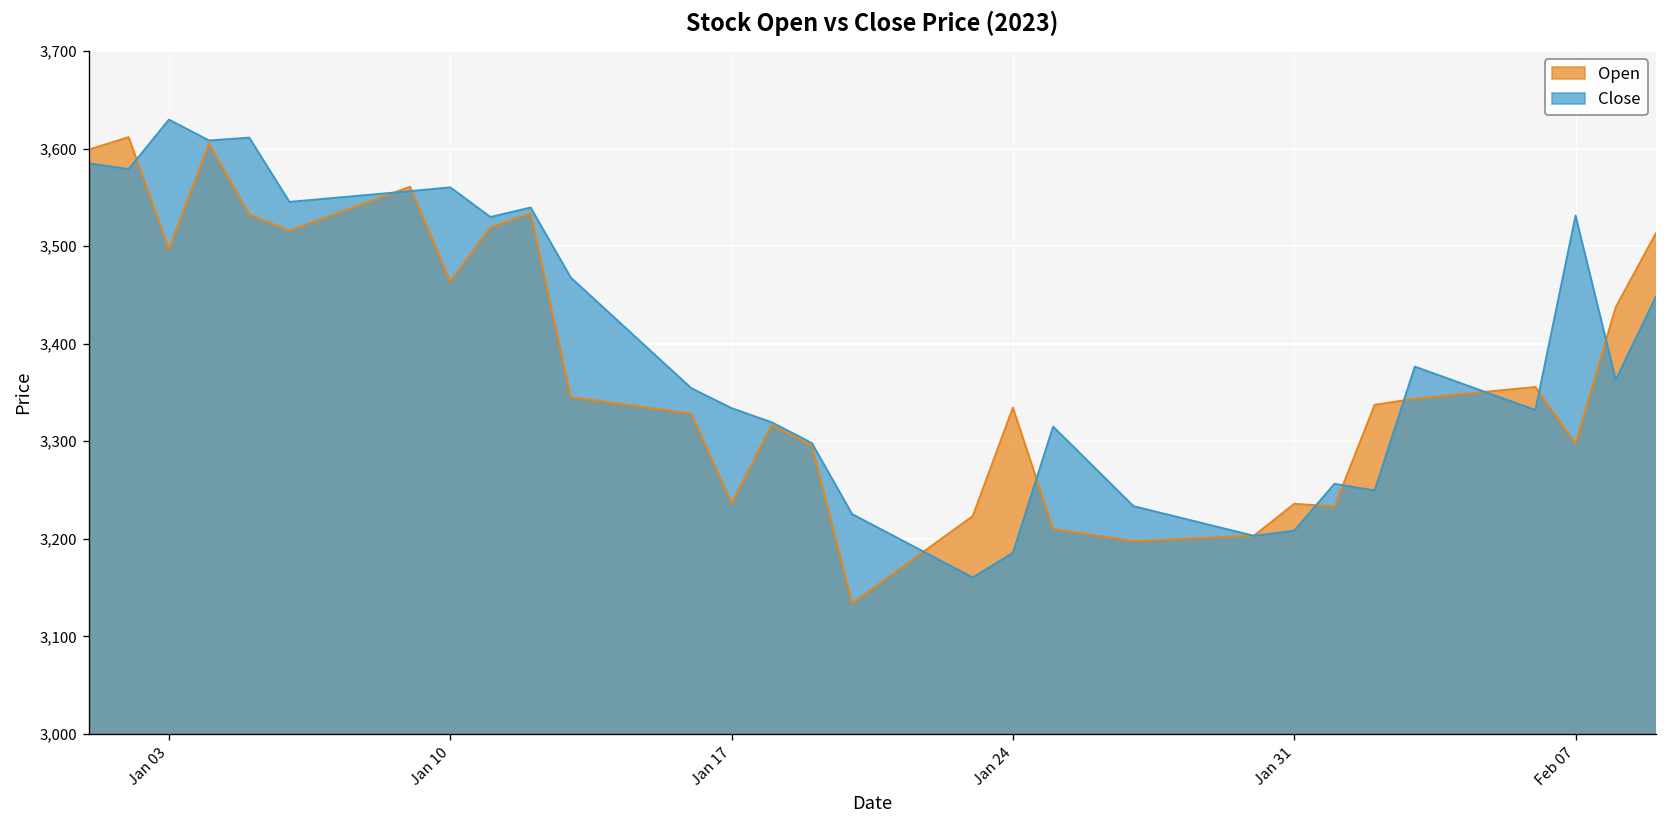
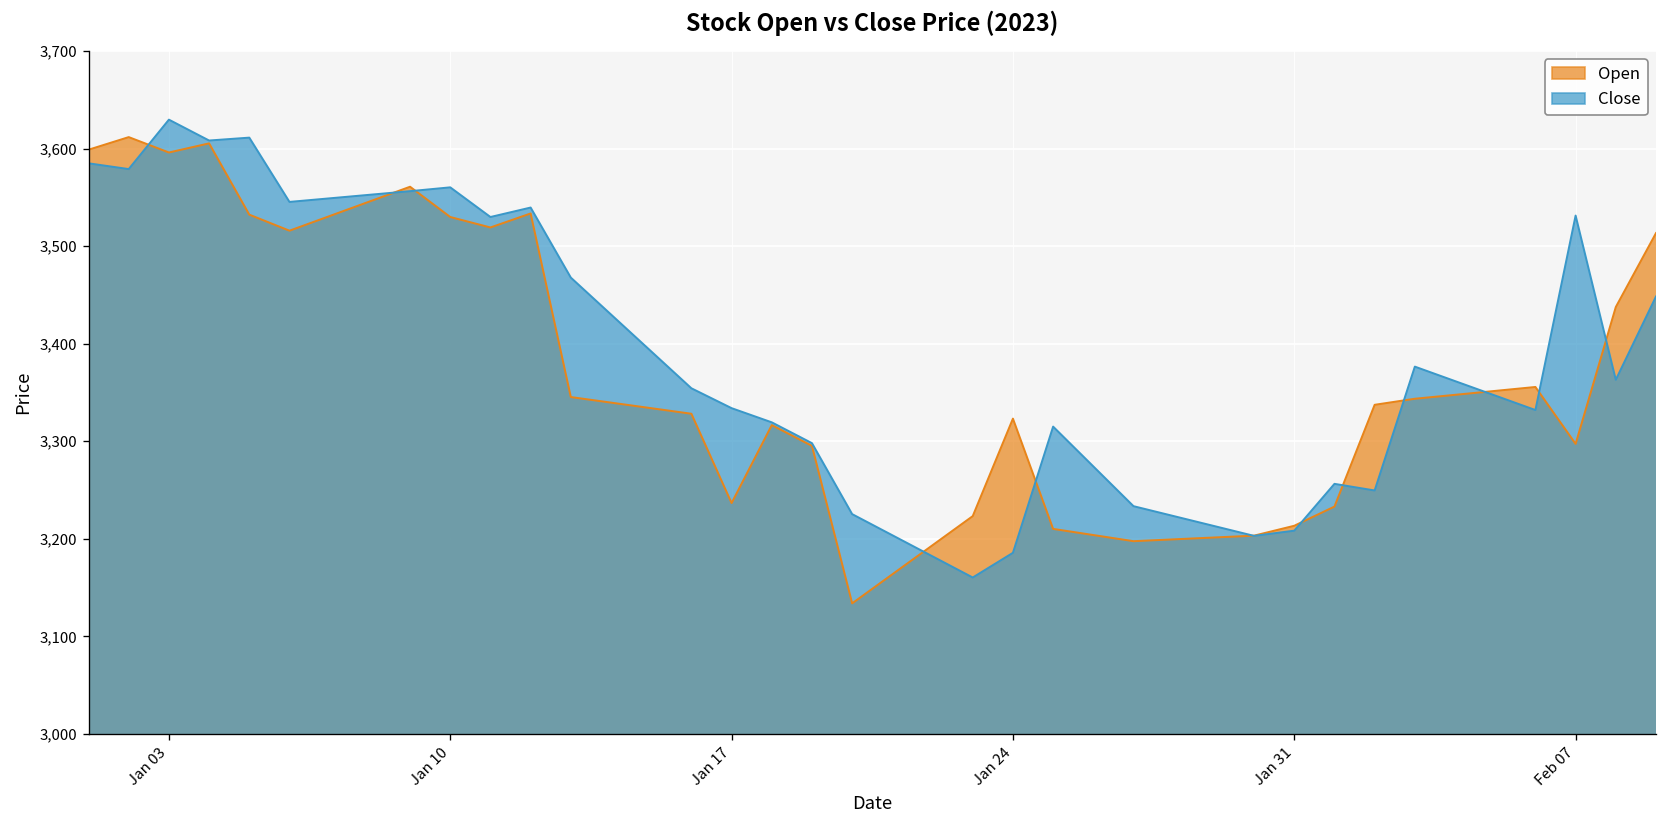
  {
    "Open": {
-     "Jan 03": "3,500",
-     "Jan 10": "3,460",
+     "Jan 03": "3,600",
+     "Jan 10": "3,530",
      "Jan 17": "3,240",
-     "Jan 24": "3,330",
-     "Jan 31": "3,240",
+     "Jan 24": "3,320",
+     "Jan 31": "3,210",
      "Feb 07": "3,300"
    },
    "Close": {
      "Jan 03": "3,630",
      "Jan 10": "3,560",
      "Jan 17": "3,330",
      "Jan 24": "3,190",
      "Jan 31": "3,210",
      "Feb 07": "3,530"
    }
  }
